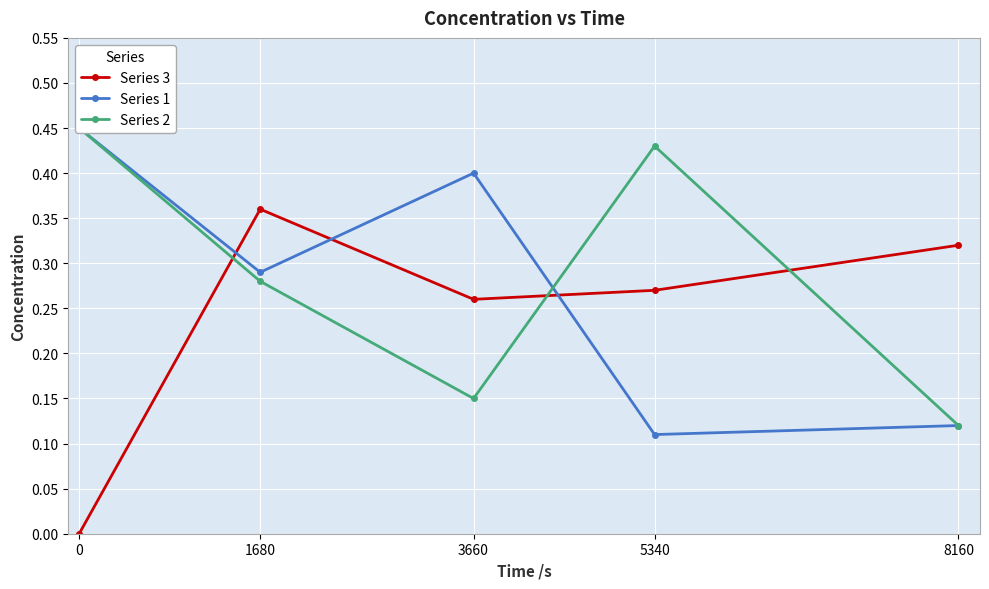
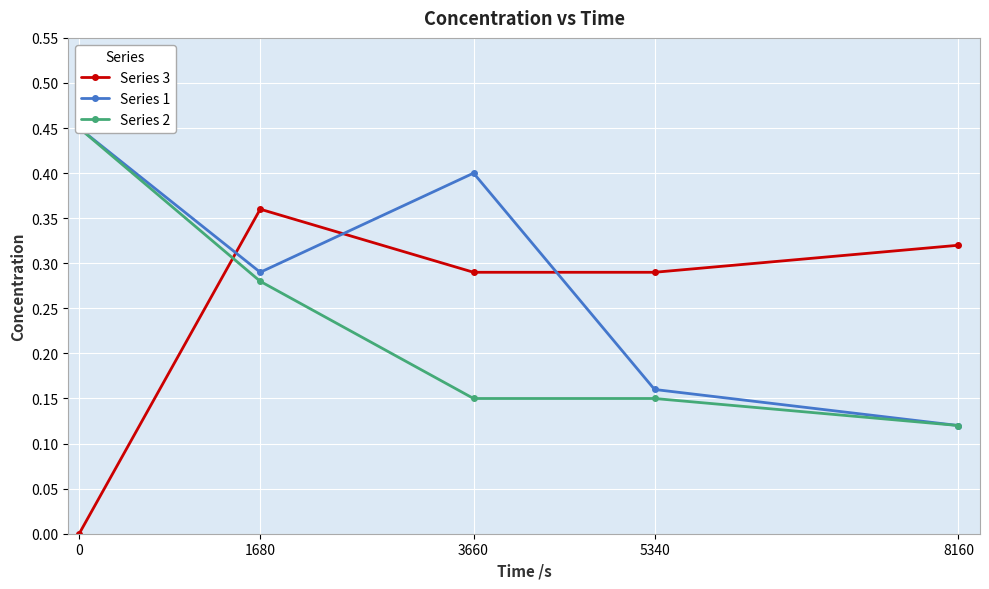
  {
    "Series 3": {
      "0": 0.00,
      "1680": 0.36,
-     "3660": 0.26,
-     "5340": 0.27,
+     "3660": 0.29,
+     "5340": 0.29,
      "8160": 0.32
    },
    "Series 1": {
      "1680": 0.29,
      "3660": 0.40,
-     "5340": 0.11
+     "5340": 0.16
    },
    "Series 2": {
      "1680": 0.28,
      "3660": 0.15,
-     "5340": 0.43
+     "5340": 0.15
    }
  }
